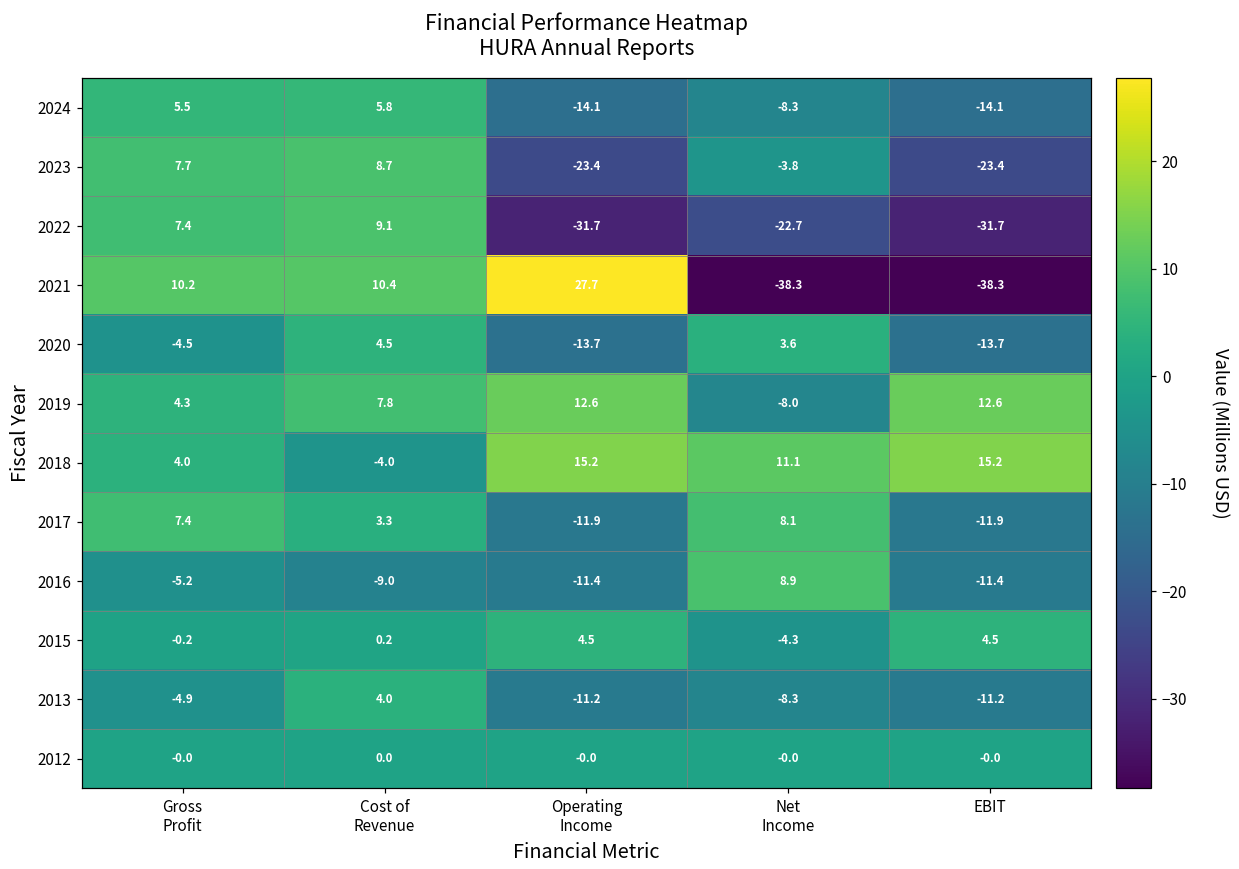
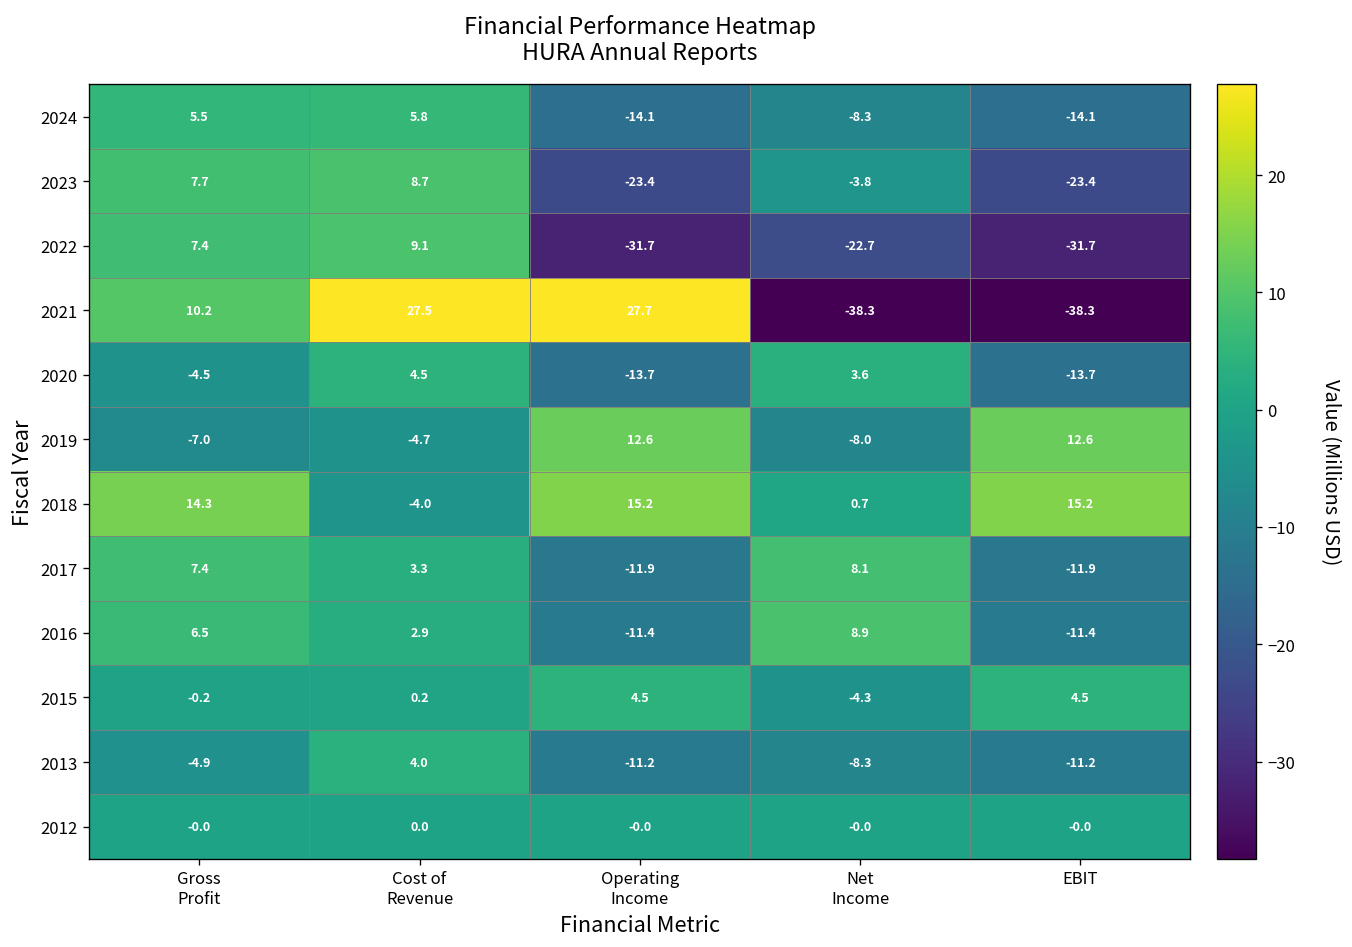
  {
    "2024": {
      "Gross Profit": 5.5,
      "Cost of Revenue": 5.8,
      "Operating Income": -14.1,
      "Net Income": -8.3,
      "EBIT": -14.1
    },
    "2023": {
      "Gross Profit": 7.7,
      "Cost of Revenue": 8.7,
      "Operating Income": -23.4,
      "Net Income": -3.8,
      "EBIT": -23.4
    },
    "2022": {
      "Gross Profit": 7.4,
      "Cost of Revenue": 9.1,
      "Operating Income": -31.7,
      "Net Income": -22.7,
      "EBIT": -31.7
    },
    "2021": {
      "Gross Profit": 10.2,
-     "Cost of Revenue": 10.4,
+     "Cost of Revenue": 27.5,
      "Operating Income": 27.7,
      "Net Income": -38.3,
      "EBIT": -38.3
    },
    "2020": {
      "Gross Profit": -4.5,
      "Cost of Revenue": 4.5,
      "Operating Income": -13.7,
      "Net Income": 3.6,
      "EBIT": -13.7
    },
    "2019": {
-     "Gross Profit": 4.3,
-     "Cost of Revenue": 7.8,
+     "Gross Profit": -7.0,
+     "Cost of Revenue": -4.7,
      "Operating Income": 12.6,
      "Net Income": -8.0,
      "EBIT": 12.6
    },
    "2018": {
-     "Gross Profit": 4.0,
+     "Gross Profit": 14.3,
      "Cost of Revenue": -4.0,
      "Operating Income": 15.2,
-     "Net Income": 11.1,
+     "Net Income": 0.7,
      "EBIT": 15.2
    },
    "2017": {
      "Gross Profit": 7.4,
      "Cost of Revenue": 3.3,
      "Operating Income": -11.9,
      "Net Income": 8.1,
      "EBIT": -11.9
    },
    "2016": {
-     "Gross Profit": -5.2,
-     "Cost of Revenue": -9.0,
+     "Gross Profit": 6.5,
+     "Cost of Revenue": 2.9,
      "Operating Income": -11.4,
      "Net Income": 8.9,
      "EBIT": -11.4
    },
    "2015": {
      "Gross Profit": -0.2,
      "Cost of Revenue": 0.2,
      "Operating Income": 4.5,
      "Net Income": -4.3,
      "EBIT": 4.5
    },
    "2013": {
      "Gross Profit": -4.9,
      "Cost of Revenue": 4.0,
      "Operating Income": -11.2,
      "Net Income": -8.3,
      "EBIT": -11.2
    },
    "2012": {
      "Gross Profit": -0.0,
      "Cost of Revenue": 0.0,
      "Operating Income": -0.0,
      "Net Income": -0.0,
      "EBIT": -0.0
    }
  }
